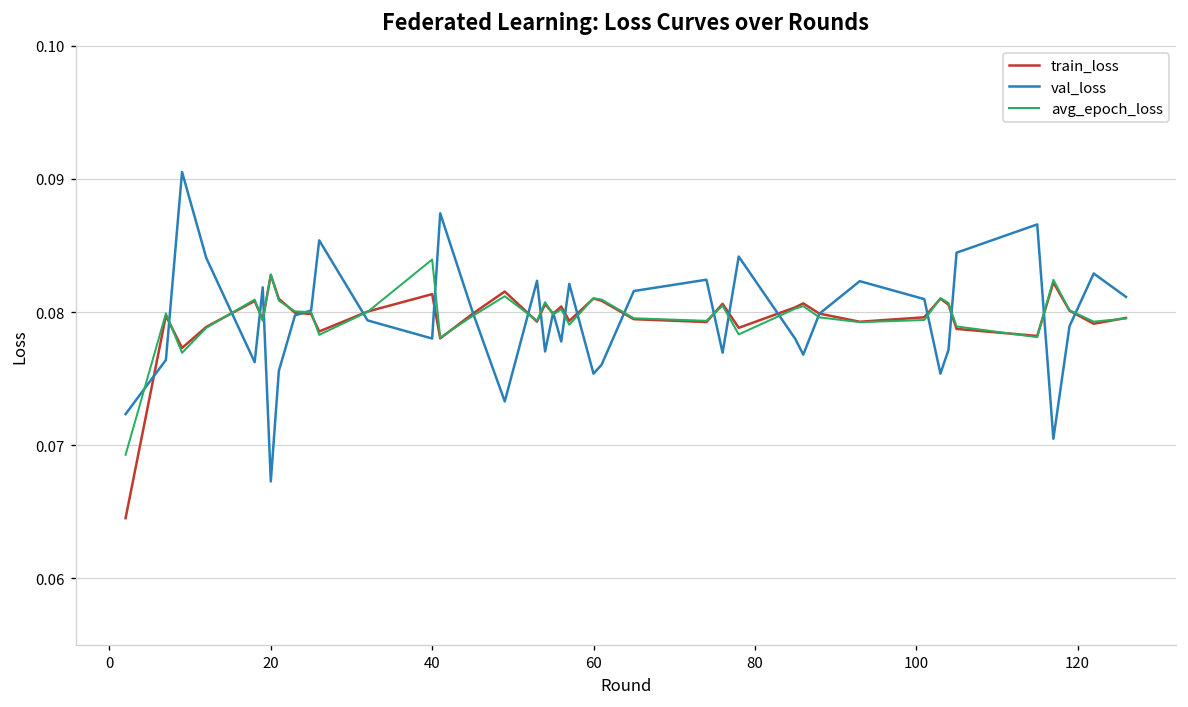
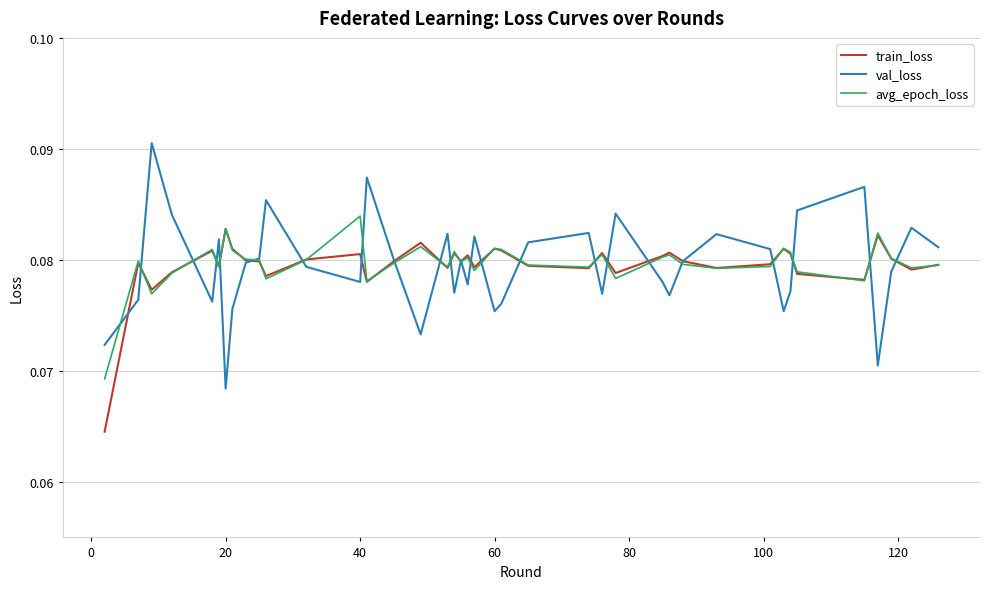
  {
    "train_loss": {
-     "40": 0.0813
+     "40": 0.0805
    },
    "val_loss": {
-     "20": 0.0673,
+     "20": 0.0684,
      "40": 0.0780,
      "60": 0.0754
    },
    "avg_epoch_loss": {
      "40": 0.0839
    }
  }
